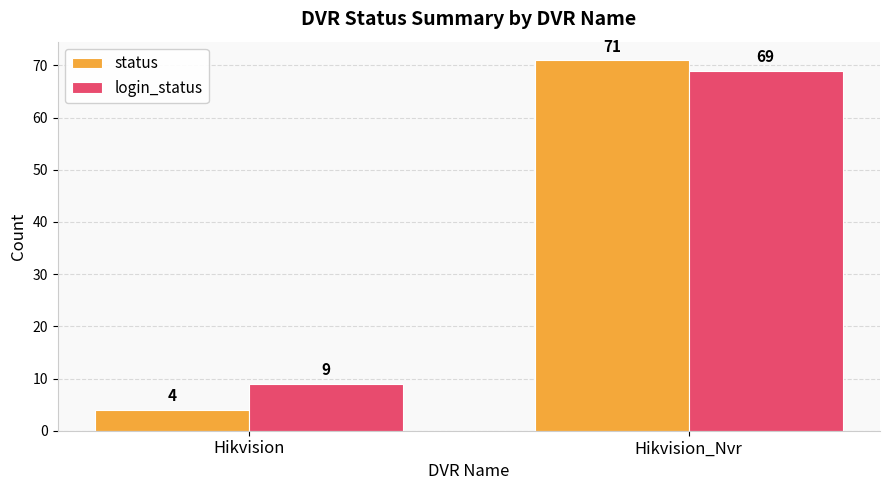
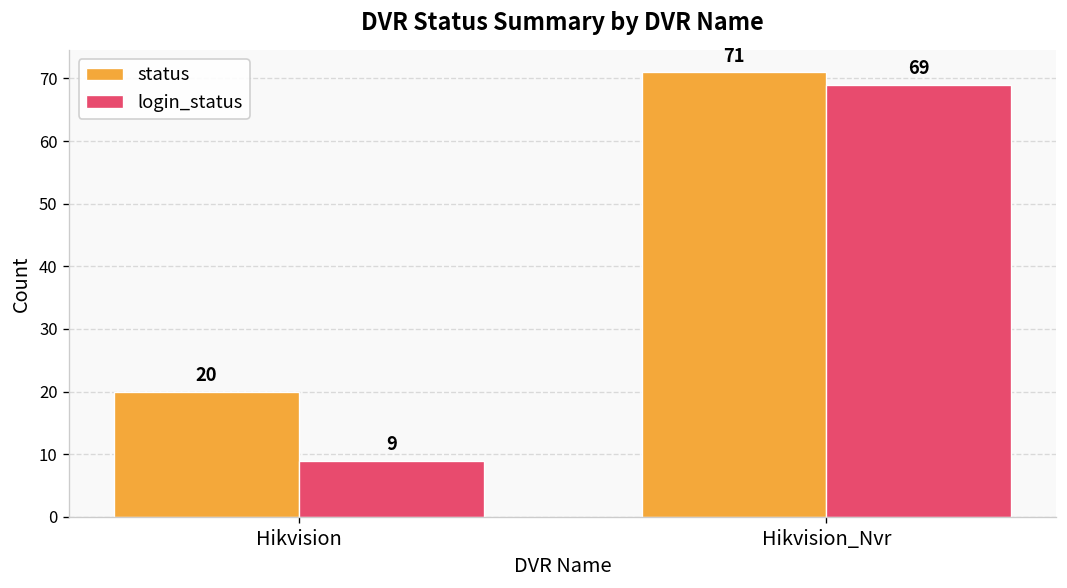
  {
    "status": {
-     "Hikvision": 4,
+     "Hikvision": 20,
      "Hikvision_Nvr": 71
    },
    "login_status": {
      "Hikvision": 9,
      "Hikvision_Nvr": 69
    }
  }
